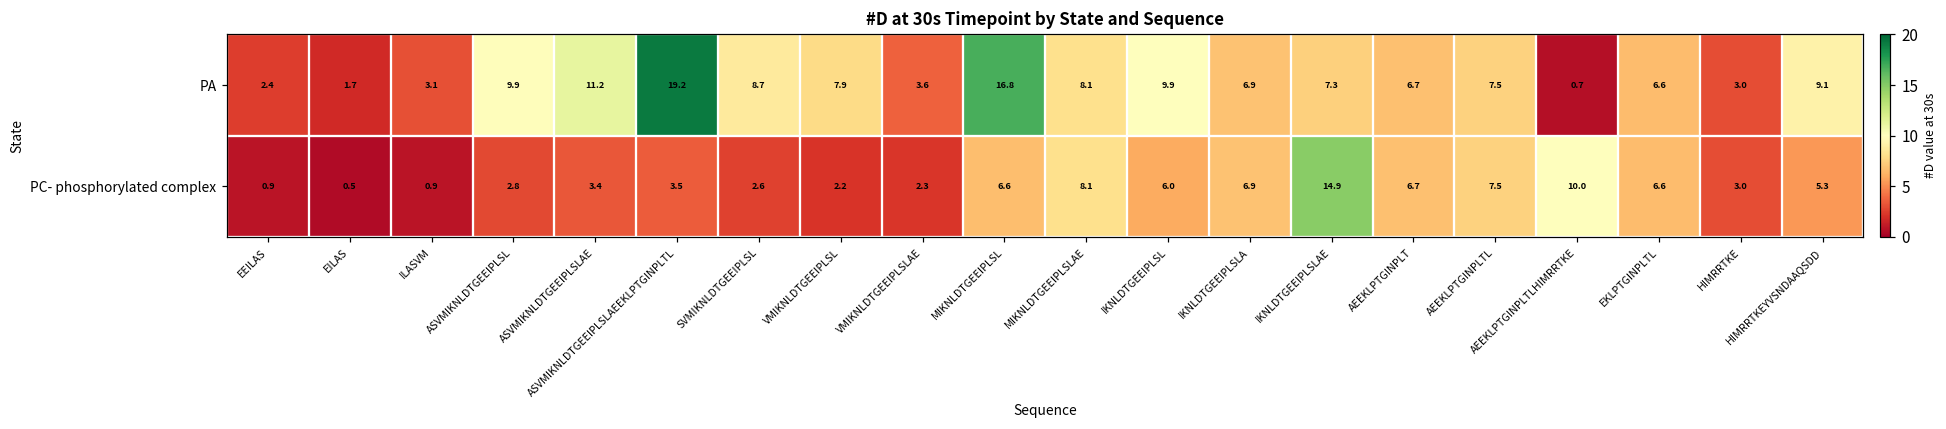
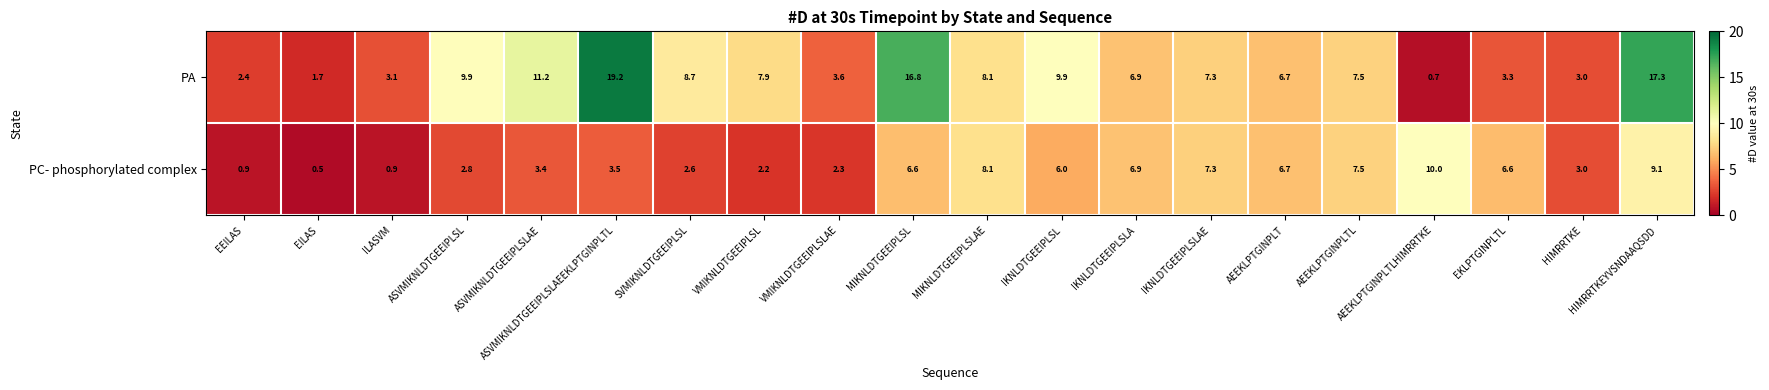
  {
    "PA": {
      "EEILAS": 2.4,
      "EILAS": 1.7,
      "ILASVM": 3.1,
      "ASVMIKNLDTGEEIPLSL": 9.9,
      "ASVMIKNLDTGEEIPLSLAE": 11.2,
      "ASVMIKNLDTGEEIPLSLAEEKLPTGINPLTL": 19.2,
      "SVMIKNLDTGEEIPLSL": 8.7,
      "VMIKNLDTGEEIPLSL": 7.9,
      "VMIKNLDTGEEIPLSLAE": 3.6,
      "MIKNLDTGEEIPLSL": 16.8,
      "MIKNLDTGEEIPLSLAE": 8.1,
      "IKNLDTGEEIPLSL": 9.9,
      "IKNLDTGEEIPLSLA": 6.9,
      "IKNLDTGEEIPLSLAE": 7.3,
      "AEEKLPTGINPLT": 6.7,
      "AEEKLPTGINPLTL": 7.5,
      "AEEKLPTGINPLTLHIMRRTKE": 0.7,
-     "EKLPTGINPLTL": 6.6,
+     "EKLPTGINPLTL": 3.3,
      "HIMRRTKE": 3.0,
-     "HIMRRTKEYVSNDAAQSDD": 9.1
+     "HIMRRTKEYVSNDAAQSDD": 17.3
    },
    "PC- phosphorylated complex": {
      "EEILAS": 0.9,
      "EILAS": 0.5,
      "ILASVM": 0.9,
      "ASVMIKNLDTGEEIPLSL": 2.8,
      "ASVMIKNLDTGEEIPLSLAE": 3.4,
      "ASVMIKNLDTGEEIPLSLAEEKLPTGINPLTL": 3.5,
      "SVMIKNLDTGEEIPLSL": 2.6,
      "VMIKNLDTGEEIPLSL": 2.2,
      "VMIKNLDTGEEIPLSLAE": 2.3,
      "MIKNLDTGEEIPLSL": 6.6,
      "MIKNLDTGEEIPLSLAE": 8.1,
      "IKNLDTGEEIPLSL": 6.0,
      "IKNLDTGEEIPLSLA": 6.9,
-     "IKNLDTGEEIPLSLAE": 14.9,
+     "IKNLDTGEEIPLSLAE": 7.3,
      "AEEKLPTGINPLT": 6.7,
      "AEEKLPTGINPLTL": 7.5,
      "AEEKLPTGINPLTLHIMRRTKE": 10.0,
      "EKLPTGINPLTL": 6.6,
      "HIMRRTKE": 3.0,
-     "HIMRRTKEYVSNDAAQSDD": 5.3
+     "HIMRRTKEYVSNDAAQSDD": 9.1
    }
  }
